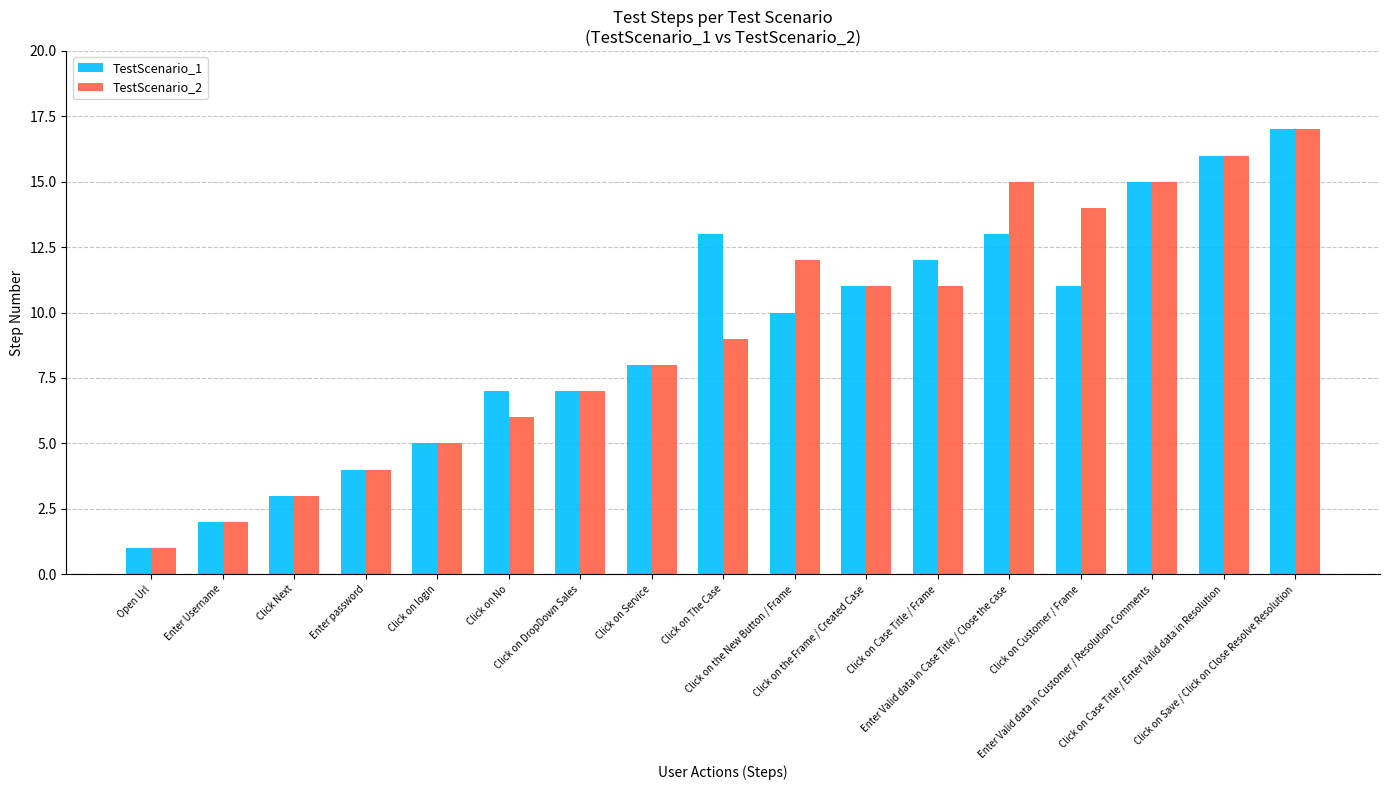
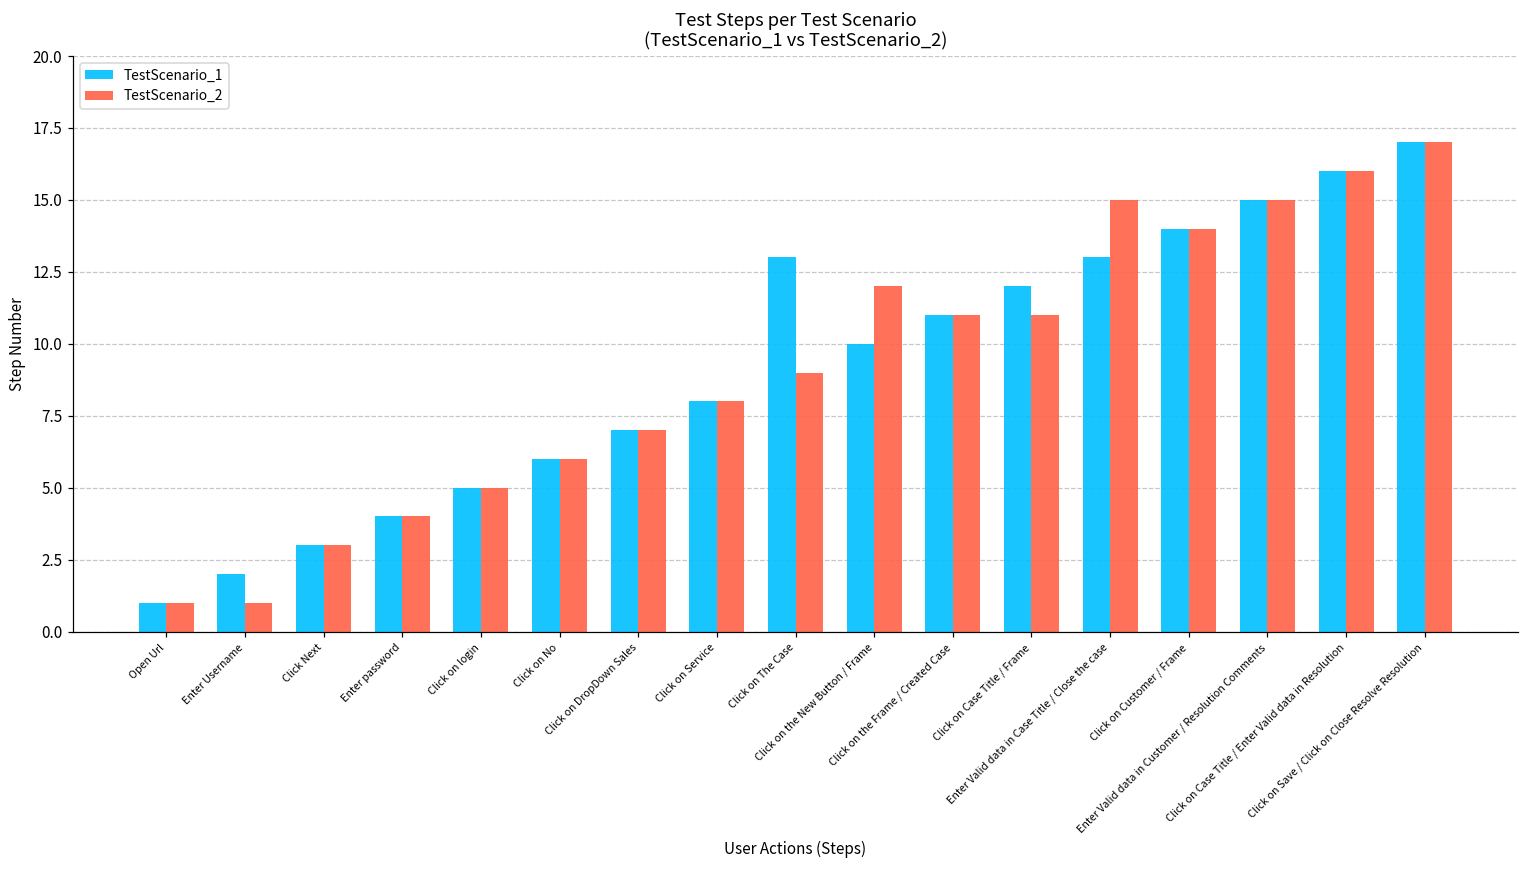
  {
    "TestScenario_1": {
      "Open Url": 1,
      "Enter Username": 2,
      "Click Next": 3,
      "Enter password": 4,
      "Click on login": 5,
-     "Click on No": 7,
+     "Click on No": 6,
      "Click on DropDown Sales": 7,
      "Click on Service": 8,
      "Click on The Case": 13,
      "Click on the New Button / Frame": 10,
      "Click on the Frame / Created Case": 11,
      "Click on Case Title / Frame": 12,
      "Enter Valid data in Case Title / Close the case": 13,
-     "Click on Customer / Frame": 11,
+     "Click on Customer / Frame": 14,
      "Enter Valid data in Customer / Resolution Comments": 15,
      "Click on Case Title / Enter Valid data in Resolution": 16,
      "Click on Save / Click on Close Resolve Resolution": 17
    },
    "TestScenario_2": {
      "Open Url": 1,
-     "Enter Username": 2,
+     "Enter Username": 1,
      "Click Next": 3,
      "Enter password": 4,
      "Click on login": 5,
      "Click on No": 6,
      "Click on DropDown Sales": 7,
      "Click on Service": 8,
      "Click on The Case": 9,
      "Click on the New Button / Frame": 12,
      "Click on the Frame / Created Case": 11,
      "Click on Case Title / Frame": 11,
      "Enter Valid data in Case Title / Close the case": 15,
      "Click on Customer / Frame": 14,
      "Enter Valid data in Customer / Resolution Comments": 15,
      "Click on Case Title / Enter Valid data in Resolution": 16,
      "Click on Save / Click on Close Resolve Resolution": 17
    }
  }
